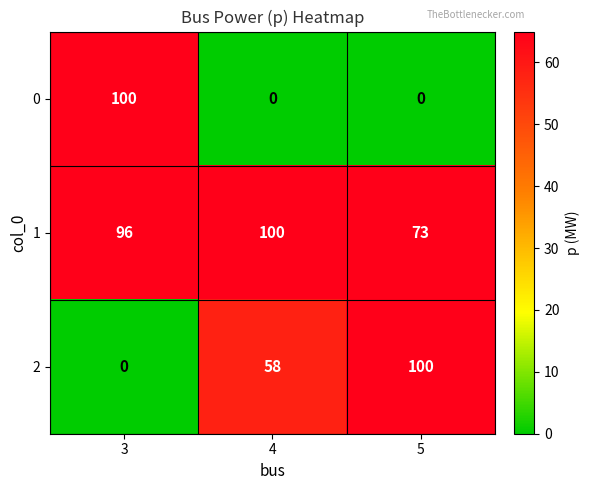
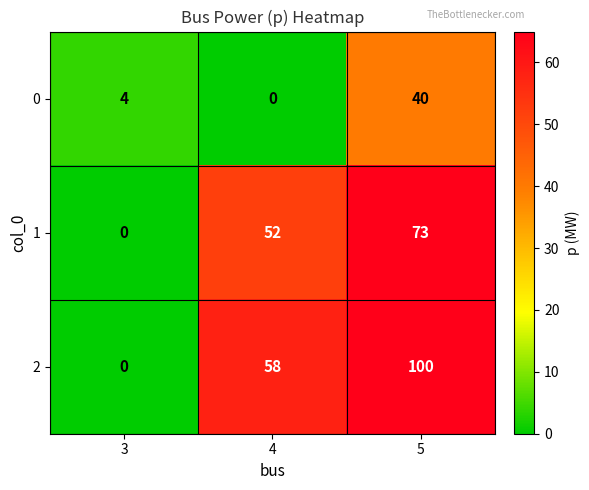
  {
    "0": {
-     "3": 100,
+     "3": 4,
      "4": 0,
-     "5": 0
+     "5": 40
    },
    "1": {
-     "3": 96,
-     "4": 100,
+     "3": 0,
+     "4": 52,
      "5": 73
    },
    "2": {
      "3": 0,
      "4": 58,
      "5": 100
    }
  }
